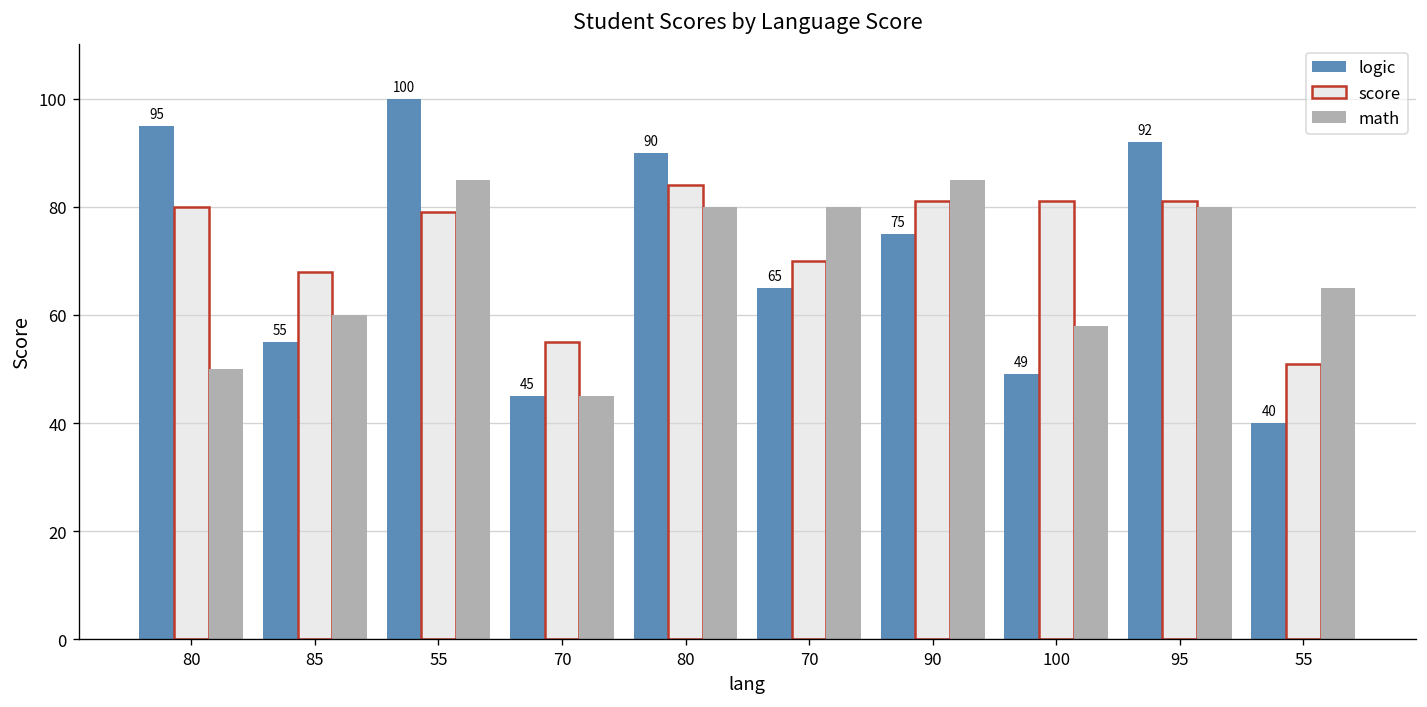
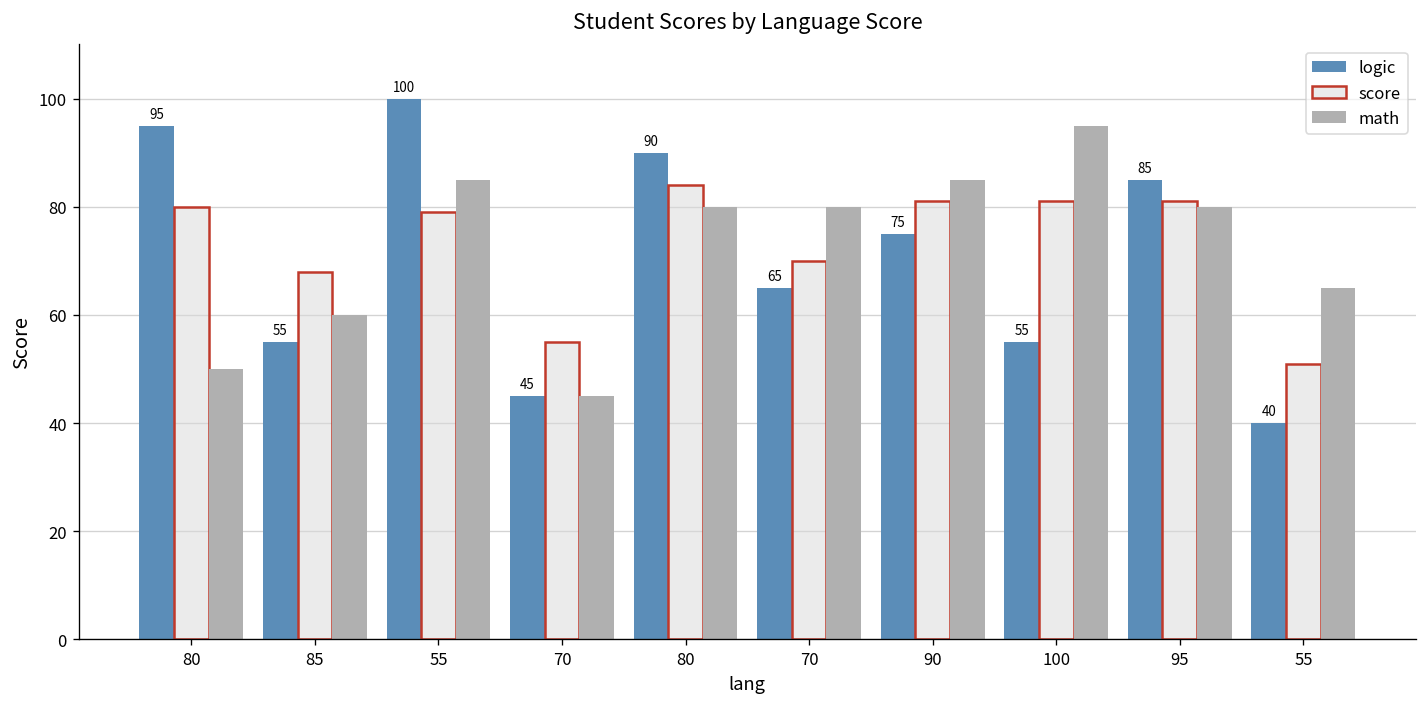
  {
    "logic": {
      "85": 55,
      "90": 75,
-     "100": 49,
-     "95": 92
+     "100": 55,
+     "95": 85
    },
    "score": {
      "85": 68,
      "90": 81,
      "100": 81,
      "95": 81
    },
    "math": {
      "85": 60,
      "90": 85,
-     "100": 58,
+     "100": 95,
      "95": 80
    }
  }
